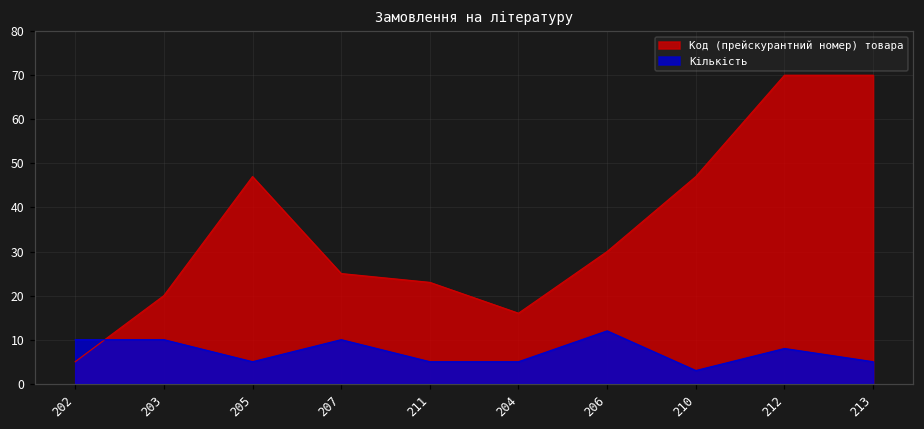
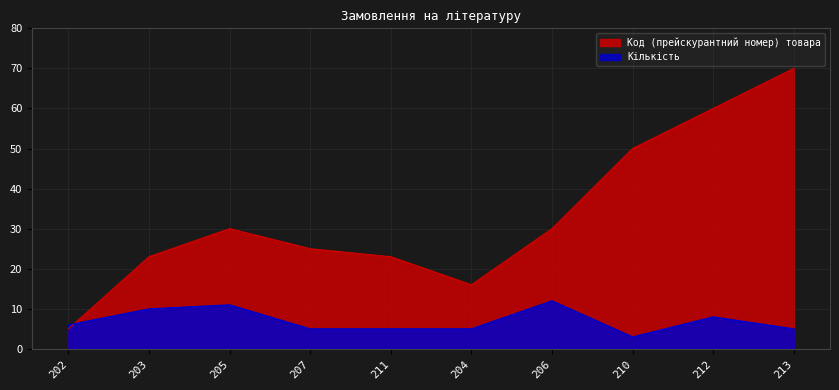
  {
    "Код (прейскурантний номер) товара": {
      "202": 5,
-     "203": 20,
-     "205": 47,
+     "203": 23,
+     "205": 30,
      "207": 25,
      "211": 23,
      "204": 16,
      "206": 30,
-     "210": 47,
-     "212": 70,
+     "210": 50,
+     "212": 60,
      "213": 70
    },
    "Кількість": {
-     "202": 10,
+     "202": 6,
      "203": 10,
-     "205": 5,
-     "207": 10,
+     "205": 11,
+     "207": 5,
      "211": 5,
      "204": 5,
      "206": 12,
      "210": 3,
      "212": 8,
      "213": 5
    }
  }
